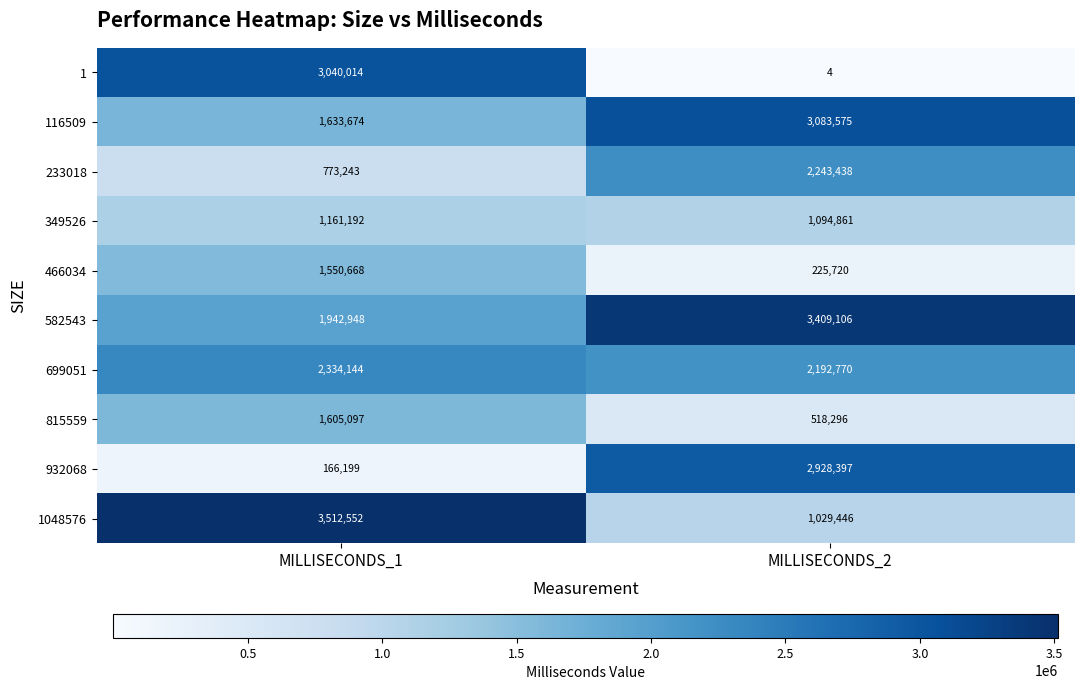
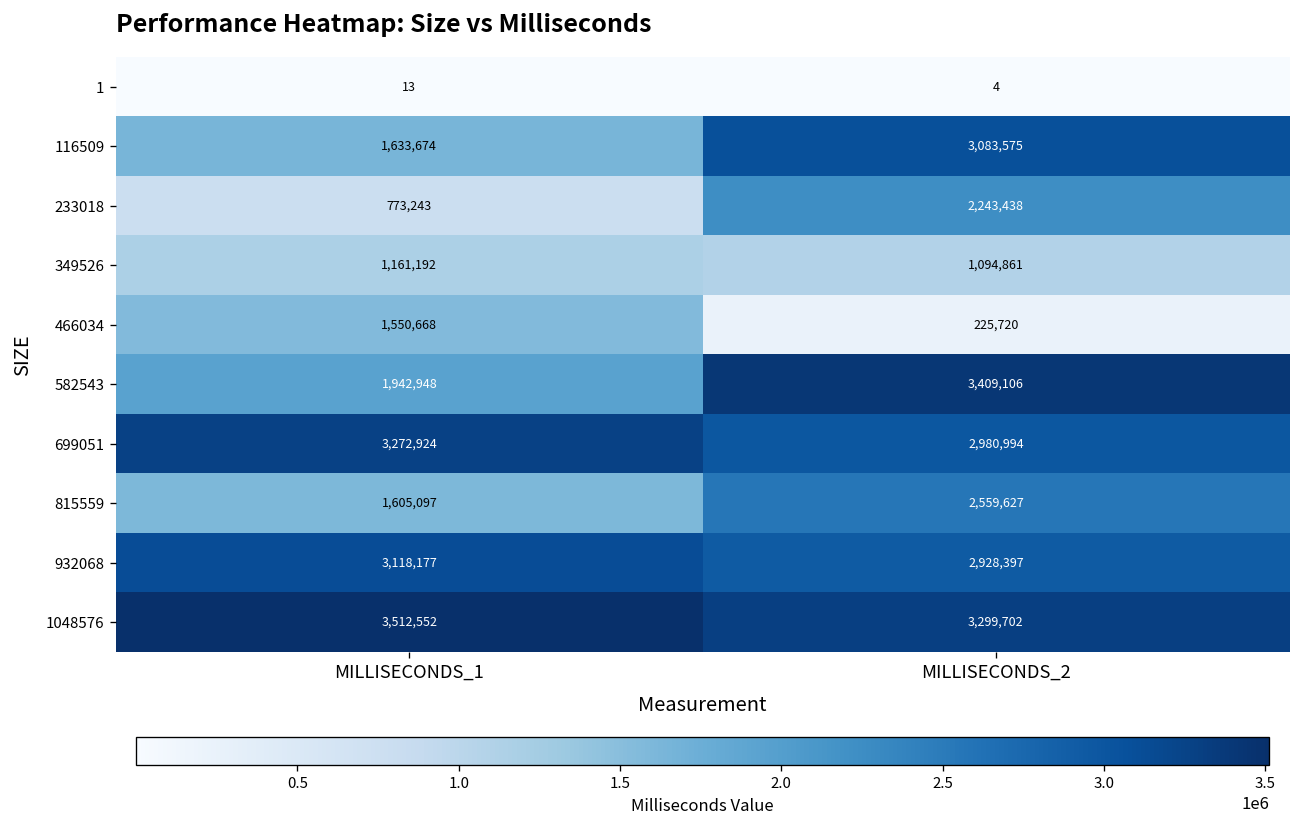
  {
    "1": {
-     "MILLISECONDS_1": "3,040,014",
+     "MILLISECONDS_1": "13",
      "MILLISECONDS_2": "4"
    },
    "116509": {
      "MILLISECONDS_1": "1,633,674",
      "MILLISECONDS_2": "3,083,575"
    },
    "233018": {
      "MILLISECONDS_1": "773,243",
      "MILLISECONDS_2": "2,243,438"
    },
    "349526": {
      "MILLISECONDS_1": "1,161,192",
      "MILLISECONDS_2": "1,094,861"
    },
    "466034": {
      "MILLISECONDS_1": "1,550,668",
      "MILLISECONDS_2": "225,720"
    },
    "582543": {
      "MILLISECONDS_1": "1,942,948",
      "MILLISECONDS_2": "3,409,106"
    },
    "699051": {
-     "MILLISECONDS_1": "2,334,144",
-     "MILLISECONDS_2": "2,192,770"
+     "MILLISECONDS_1": "3,272,924",
+     "MILLISECONDS_2": "2,980,994"
    },
    "815559": {
      "MILLISECONDS_1": "1,605,097",
-     "MILLISECONDS_2": "518,296"
+     "MILLISECONDS_2": "2,559,627"
    },
    "932068": {
-     "MILLISECONDS_1": "166,199",
+     "MILLISECONDS_1": "3,118,177",
      "MILLISECONDS_2": "2,928,397"
    },
    "1048576": {
      "MILLISECONDS_1": "3,512,552",
-     "MILLISECONDS_2": "1,029,446"
+     "MILLISECONDS_2": "3,299,702"
    }
  }
